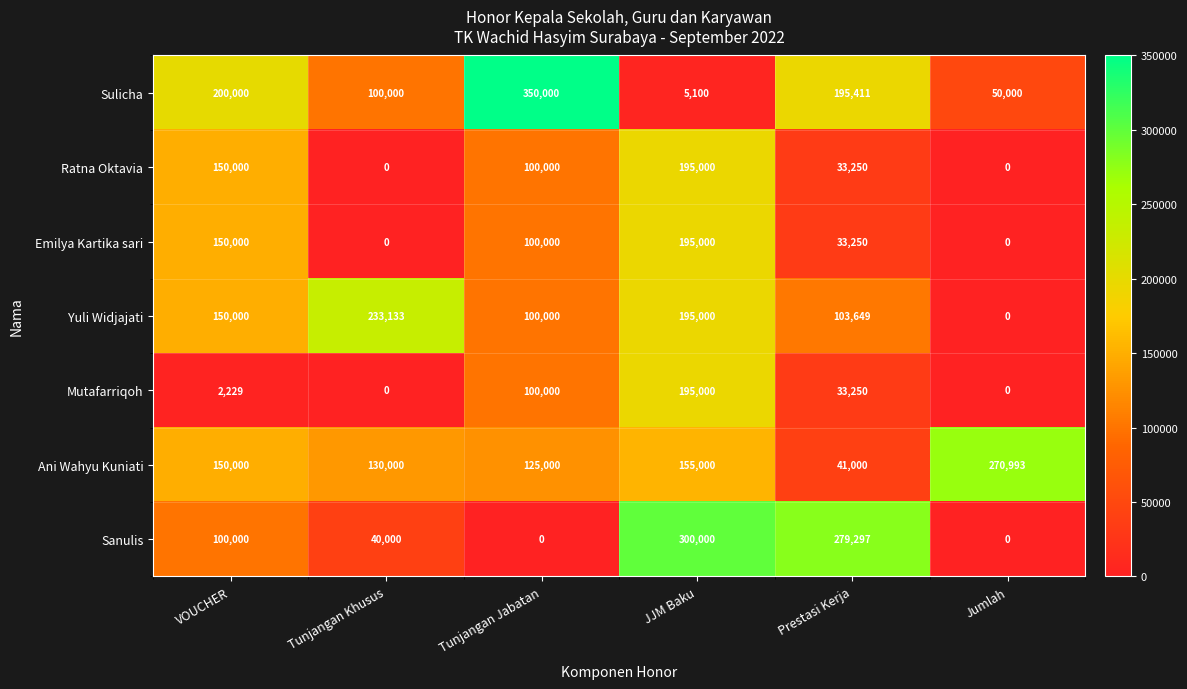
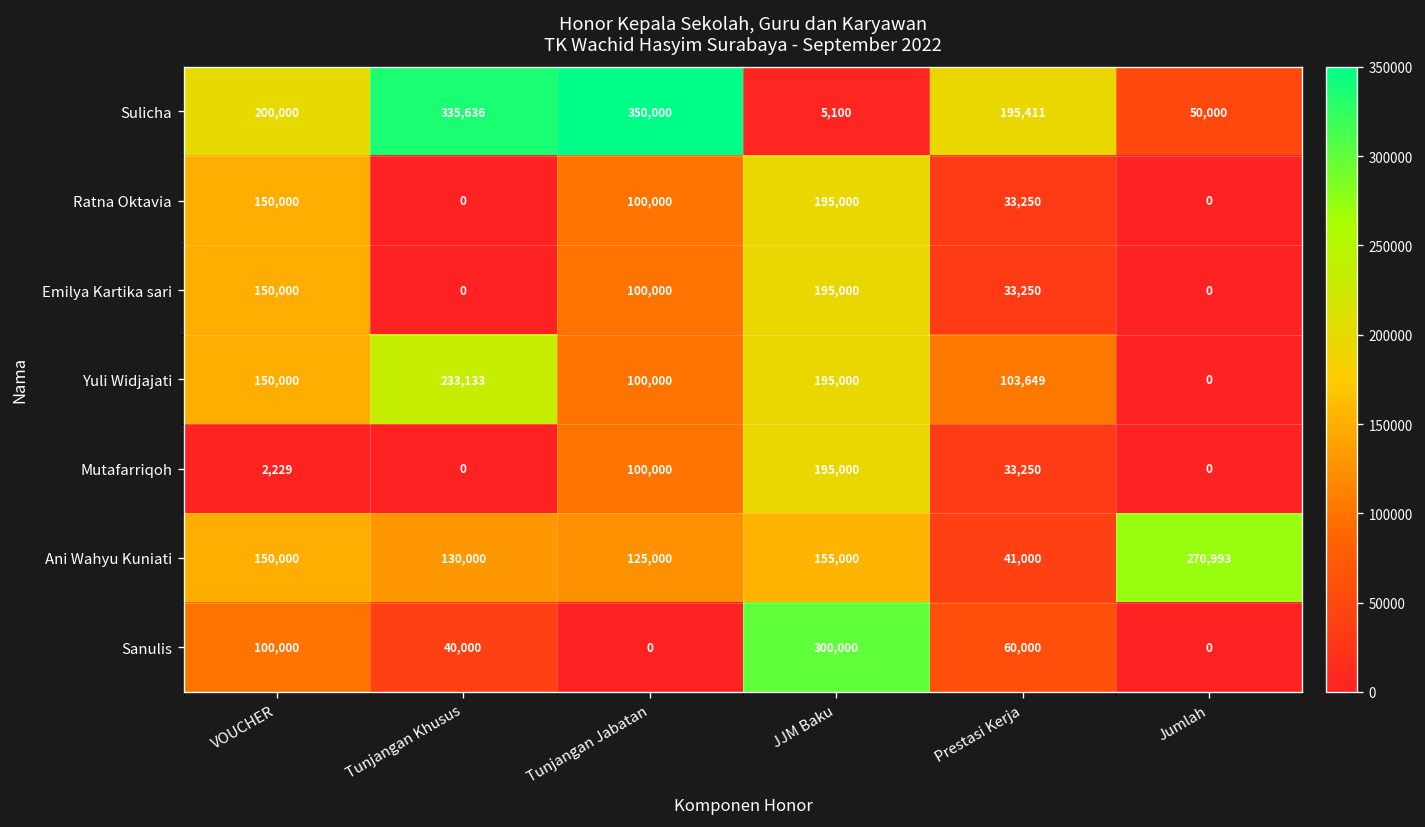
  {
    "Sulicha": {
      "VOUCHER": "200,000",
-     "Tunjangan Khusus": "100,000",
+     "Tunjangan Khusus": "335,636",
      "Tunjangan Jabatan": "350,000",
      "JJM Baku": "5,100",
      "Prestasi Kerja": "195,411",
      "Jumlah": "50,000"
    },
    "Ratna Oktavia": {
      "VOUCHER": "150,000",
      "Tunjangan Khusus": "0",
      "Tunjangan Jabatan": "100,000",
      "JJM Baku": "195,000",
      "Prestasi Kerja": "33,250",
      "Jumlah": "0"
    },
    "Emilya Kartika sari": {
      "VOUCHER": "150,000",
      "Tunjangan Khusus": "0",
      "Tunjangan Jabatan": "100,000",
      "JJM Baku": "195,000",
      "Prestasi Kerja": "33,250",
      "Jumlah": "0"
    },
    "Yuli Widjajati": {
      "VOUCHER": "150,000",
      "Tunjangan Khusus": "233,133",
      "Tunjangan Jabatan": "100,000",
      "JJM Baku": "195,000",
      "Prestasi Kerja": "103,649",
      "Jumlah": "0"
    },
    "Mutafarriqoh": {
      "VOUCHER": "2,229",
      "Tunjangan Khusus": "0",
      "Tunjangan Jabatan": "100,000",
      "JJM Baku": "195,000",
      "Prestasi Kerja": "33,250",
      "Jumlah": "0"
    },
    "Ani Wahyu Kuniati": {
      "VOUCHER": "150,000",
      "Tunjangan Khusus": "130,000",
      "Tunjangan Jabatan": "125,000",
      "JJM Baku": "155,000",
      "Prestasi Kerja": "41,000",
      "Jumlah": "270,993"
    },
    "Sanulis": {
      "VOUCHER": "100,000",
      "Tunjangan Khusus": "40,000",
      "Tunjangan Jabatan": "0",
      "JJM Baku": "300,000",
-     "Prestasi Kerja": "279,297",
+     "Prestasi Kerja": "60,000",
      "Jumlah": "0"
    }
  }
